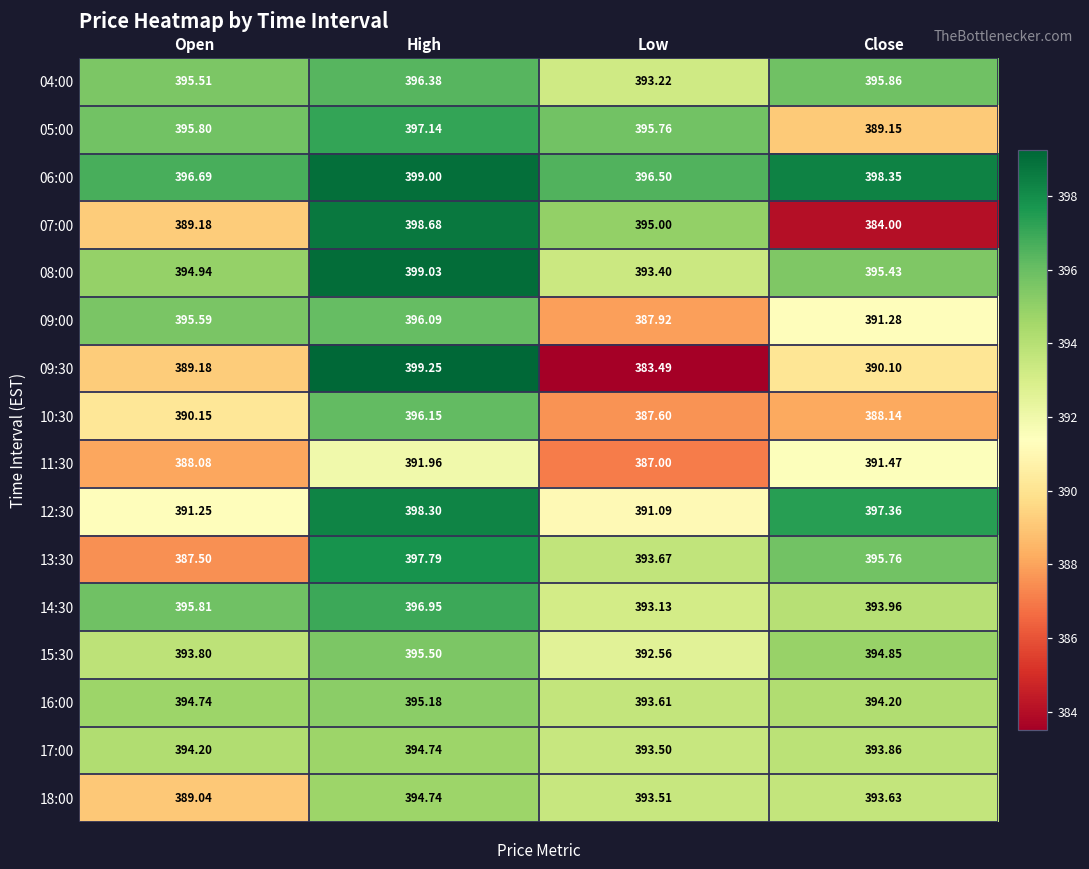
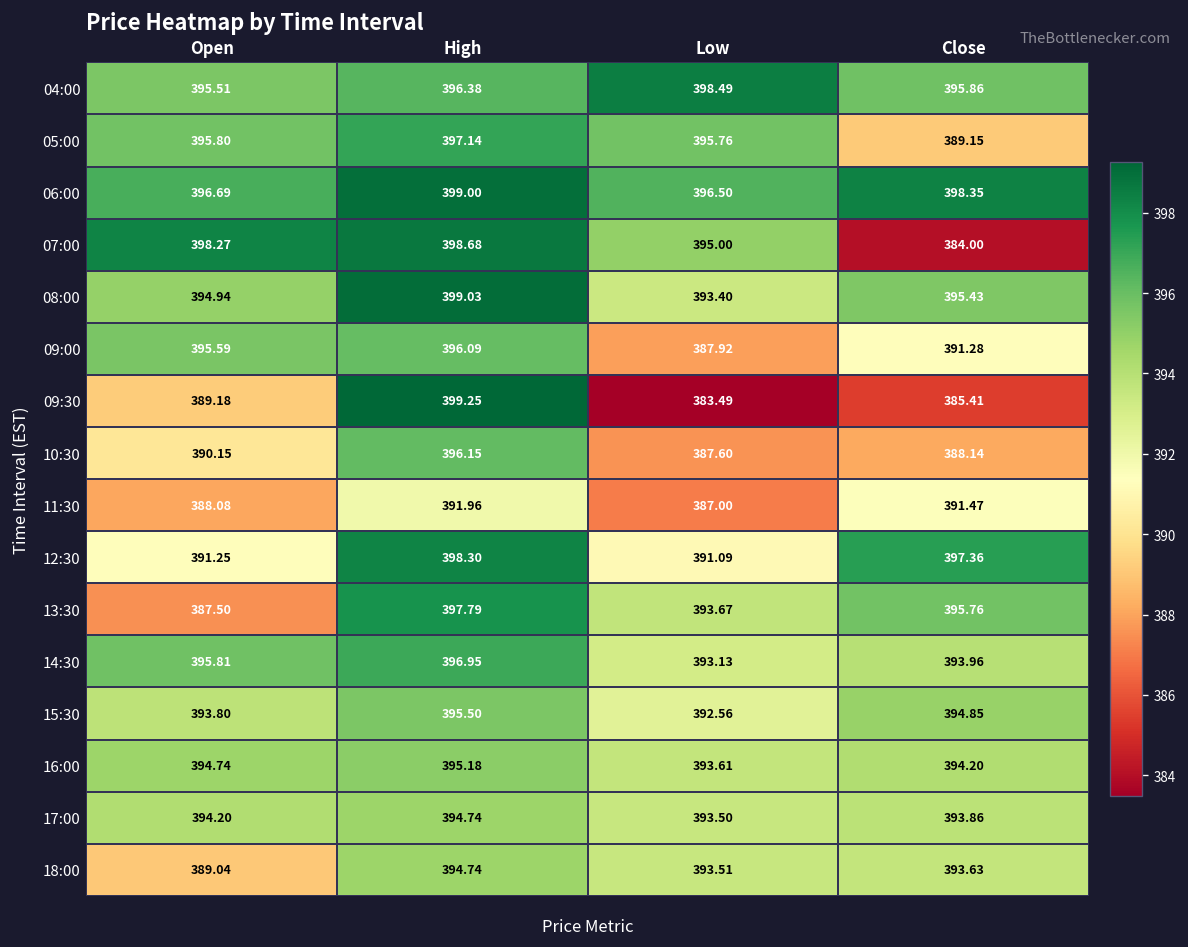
  {
    "04:00": {
      "Open": 395.51,
      "High": 396.38,
-     "Low": 393.22,
+     "Low": 398.49,
      "Close": 395.86
    },
    "05:00": {
      "Open": 395.80,
      "High": 397.14,
      "Low": 395.76,
      "Close": 389.15
    },
    "06:00": {
      "Open": 396.69,
      "High": 399.00,
      "Low": 396.50,
      "Close": 398.35
    },
    "07:00": {
-     "Open": 389.18,
+     "Open": 398.27,
      "High": 398.68,
      "Low": 395.00,
      "Close": 384.00
    },
    "08:00": {
      "Open": 394.94,
      "High": 399.03,
      "Low": 393.40,
      "Close": 395.43
    },
    "09:00": {
      "Open": 395.59,
      "High": 396.09,
      "Low": 387.92,
      "Close": 391.28
    },
    "09:30": {
      "Open": 389.18,
      "High": 399.25,
      "Low": 383.49,
-     "Close": 390.10
+     "Close": 385.41
    },
    "10:30": {
      "Open": 390.15,
      "High": 396.15,
      "Low": 387.60,
      "Close": 388.14
    },
    "11:30": {
      "Open": 388.08,
      "High": 391.96,
      "Low": 387.00,
      "Close": 391.47
    },
    "12:30": {
      "Open": 391.25,
      "High": 398.30,
      "Low": 391.09,
      "Close": 397.36
    },
    "13:30": {
      "Open": 387.50,
      "High": 397.79,
      "Low": 393.67,
      "Close": 395.76
    },
    "14:30": {
      "Open": 395.81,
      "High": 396.95,
      "Low": 393.13,
      "Close": 393.96
    },
    "15:30": {
      "Open": 393.80,
      "High": 395.50,
      "Low": 392.56,
      "Close": 394.85
    },
    "16:00": {
      "Open": 394.74,
      "High": 395.18,
      "Low": 393.61,
      "Close": 394.20
    },
    "17:00": {
      "Open": 394.20,
      "High": 394.74,
      "Low": 393.50,
      "Close": 393.86
    },
    "18:00": {
      "Open": 389.04,
      "High": 394.74,
      "Low": 393.51,
      "Close": 393.63
    }
  }
